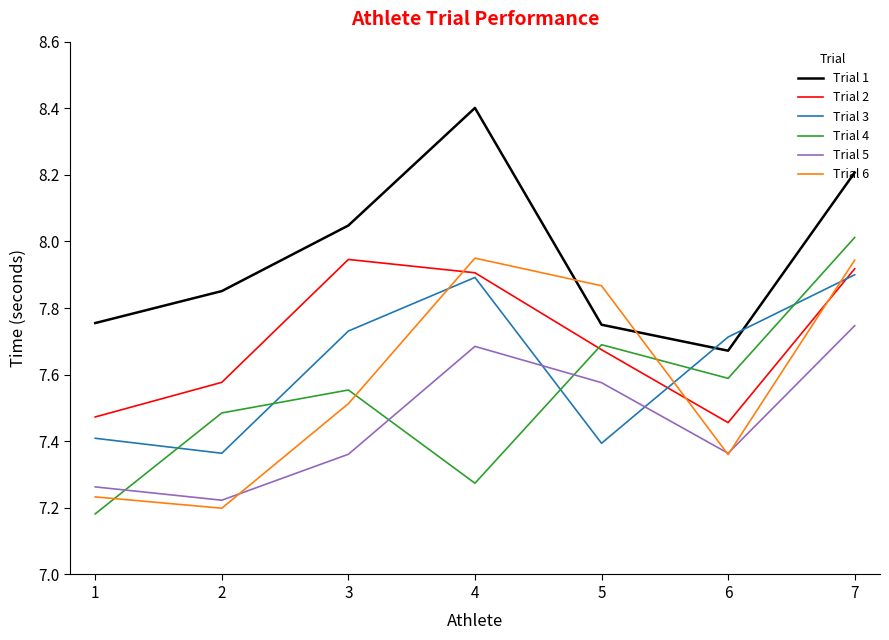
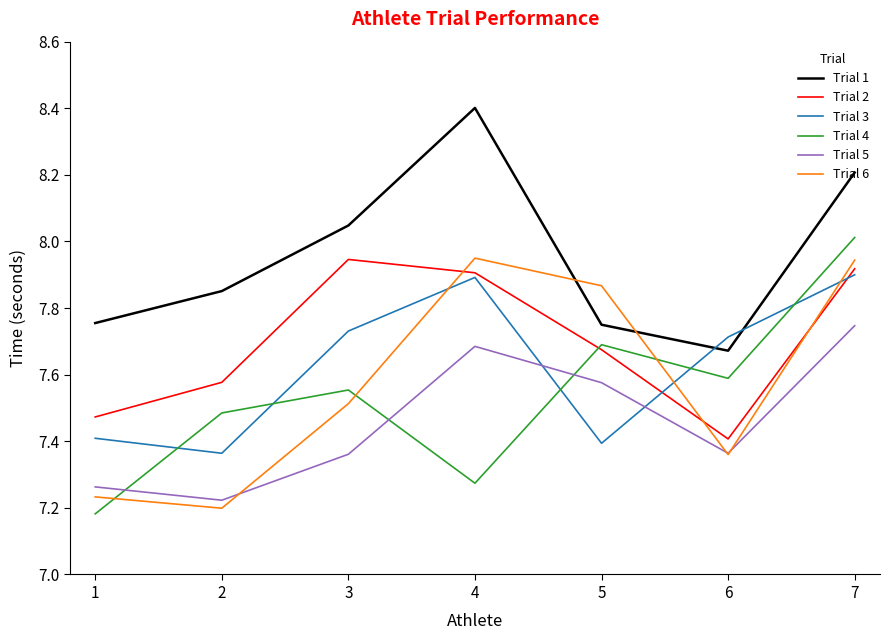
  {
    "Trial 1": {
      "1": 7.76,
      "2": 7.85,
      "3": 8.05,
      "4": 8.40,
      "5": 7.75,
      "6": 7.67,
      "7": 8.21
    },
    "Trial 2": {
      "1": 7.47,
      "2": 7.58,
      "3": 7.95,
      "4": 7.91,
      "5": 7.68,
-     "6": 7.46,
+     "6": 7.41,
      "7": 7.92
    },
    "Trial 3": {
      "1": 7.41,
      "2": 7.36,
      "3": 7.73,
      "4": 7.89,
      "5": 7.39,
      "6": 7.71,
      "7": 7.90
    },
    "Trial 4": {
      "1": 7.18,
      "2": 7.49,
      "3": 7.55,
      "4": 7.27,
      "5": 7.69,
      "6": 7.59,
      "7": 8.01
    },
    "Trial 5": {
      "1": 7.26,
      "2": 7.22,
      "3": 7.36,
      "4": 7.69,
      "5": 7.58,
      "7": 7.75
    },
    "Trial 6": {
      "1": 7.23,
      "2": 7.20,
      "3": 7.51,
      "4": 7.95,
      "5": 7.87,
      "7": 7.94
    }
  }
